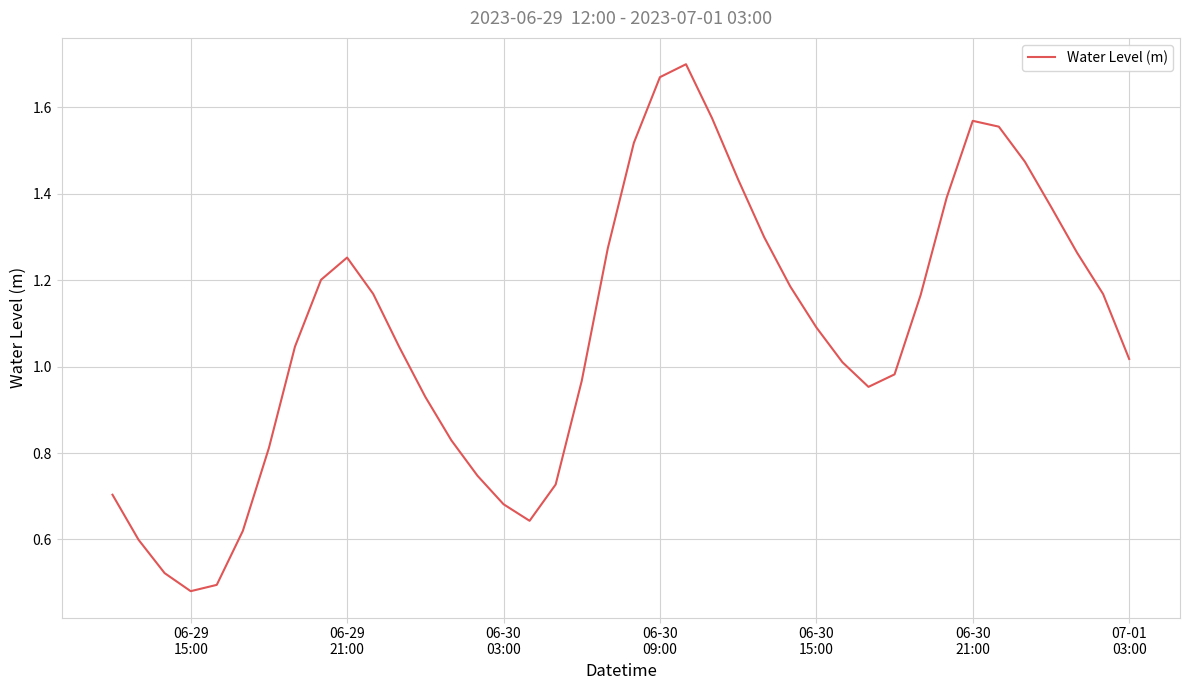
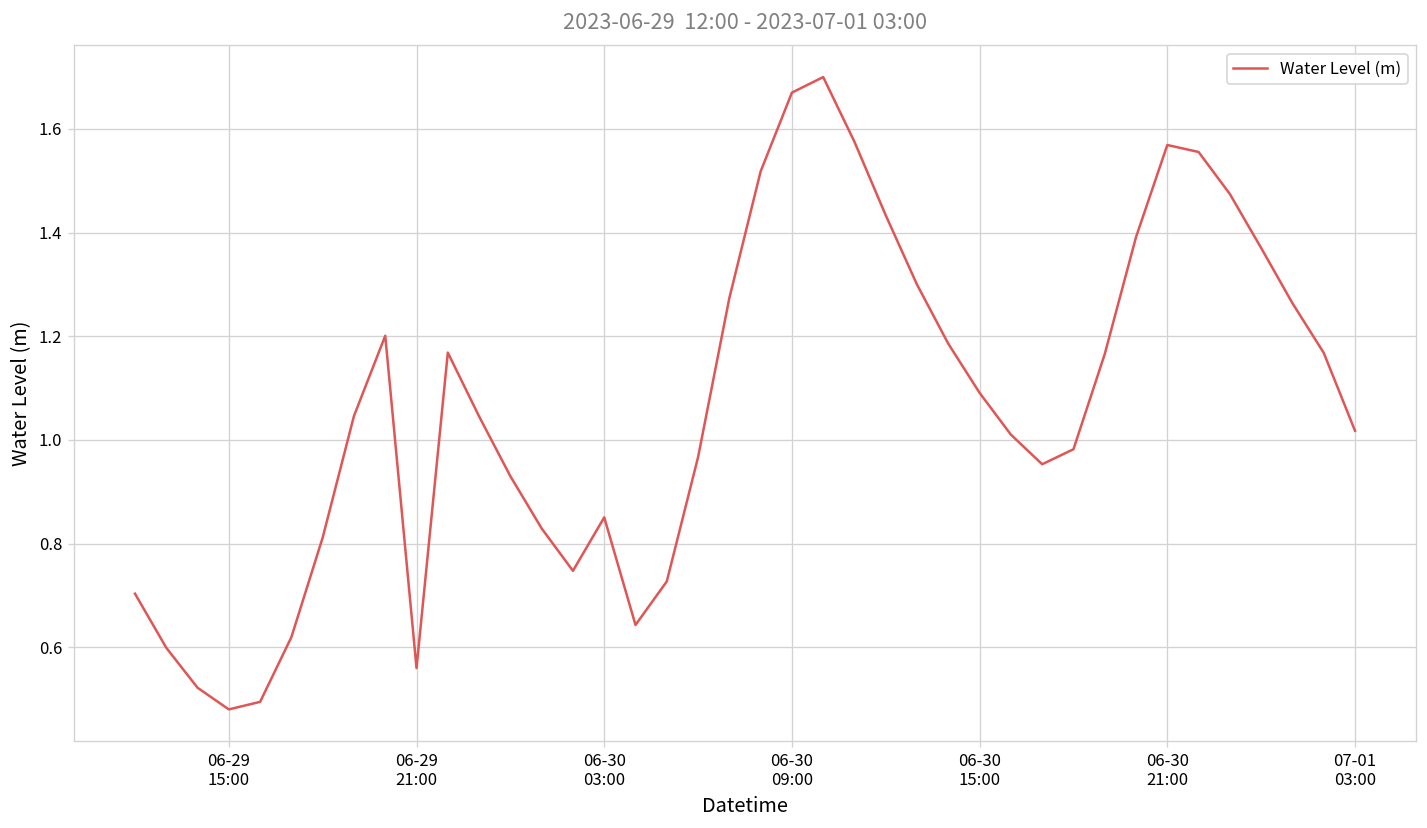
  {
    "06-29 15:00": 0.48,
-   "06-29 21:00": 1.25,
-   "06-30 03:00": 0.68,
+   "06-29 21:00": 0.56,
+   "06-30 03:00": 0.85,
    "06-30 09:00": 1.67,
    "06-30 15:00": 1.09,
    "06-30 21:00": 1.57,
    "07-01 03:00": 1.02
  }
